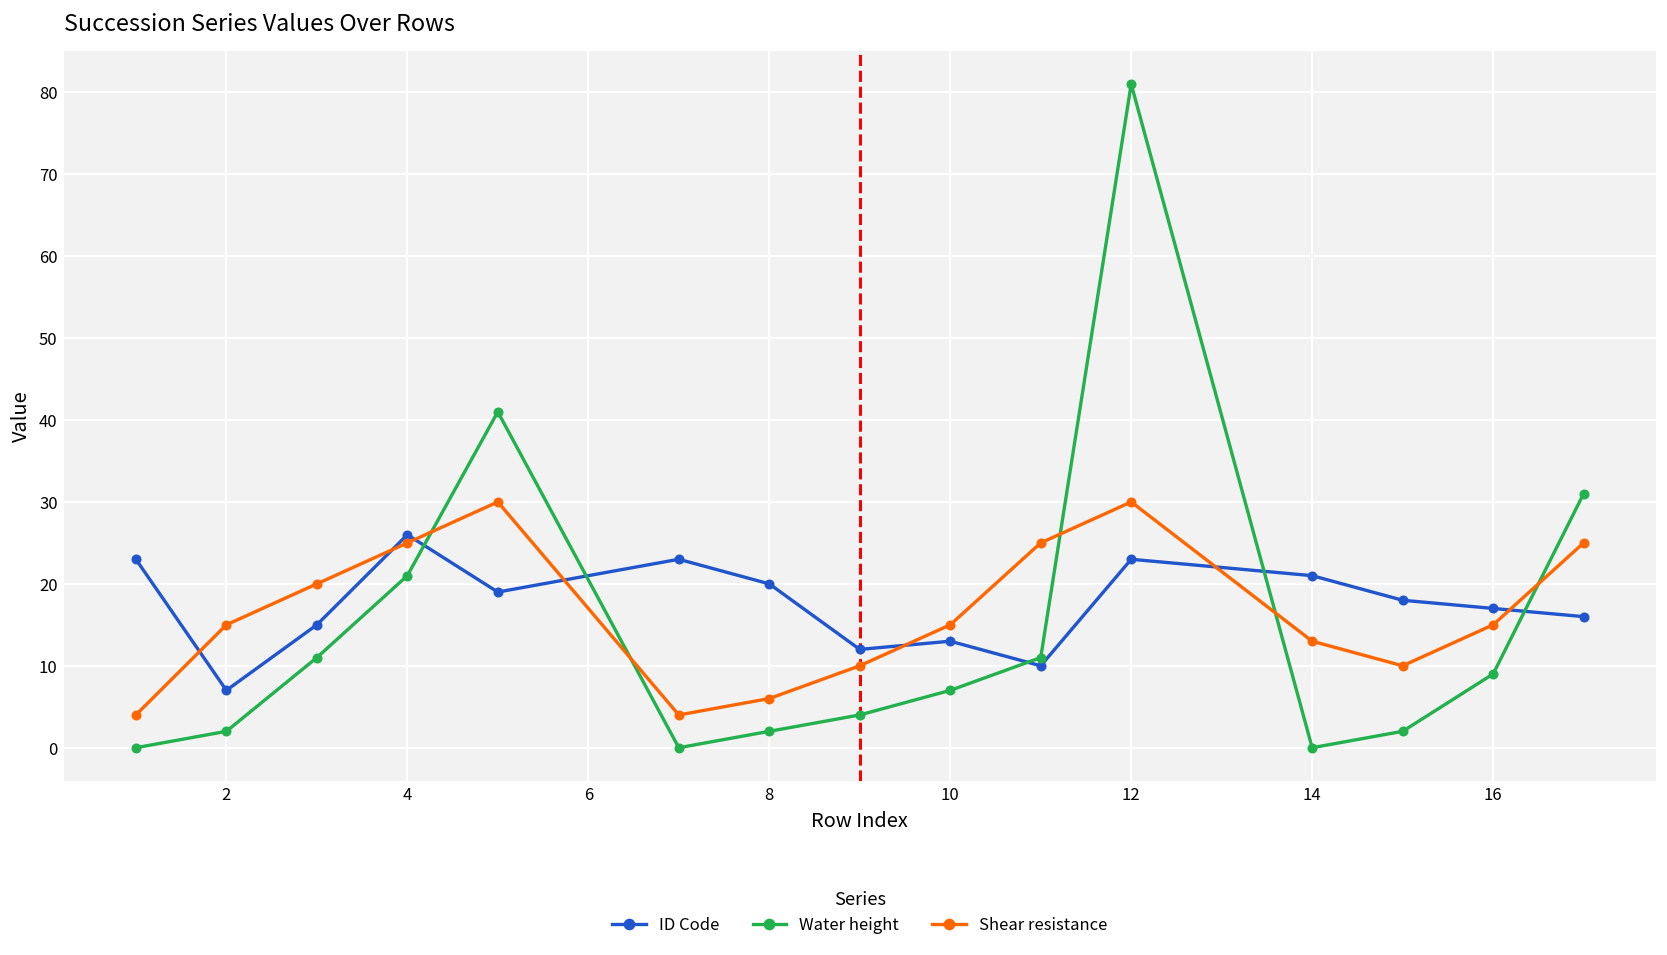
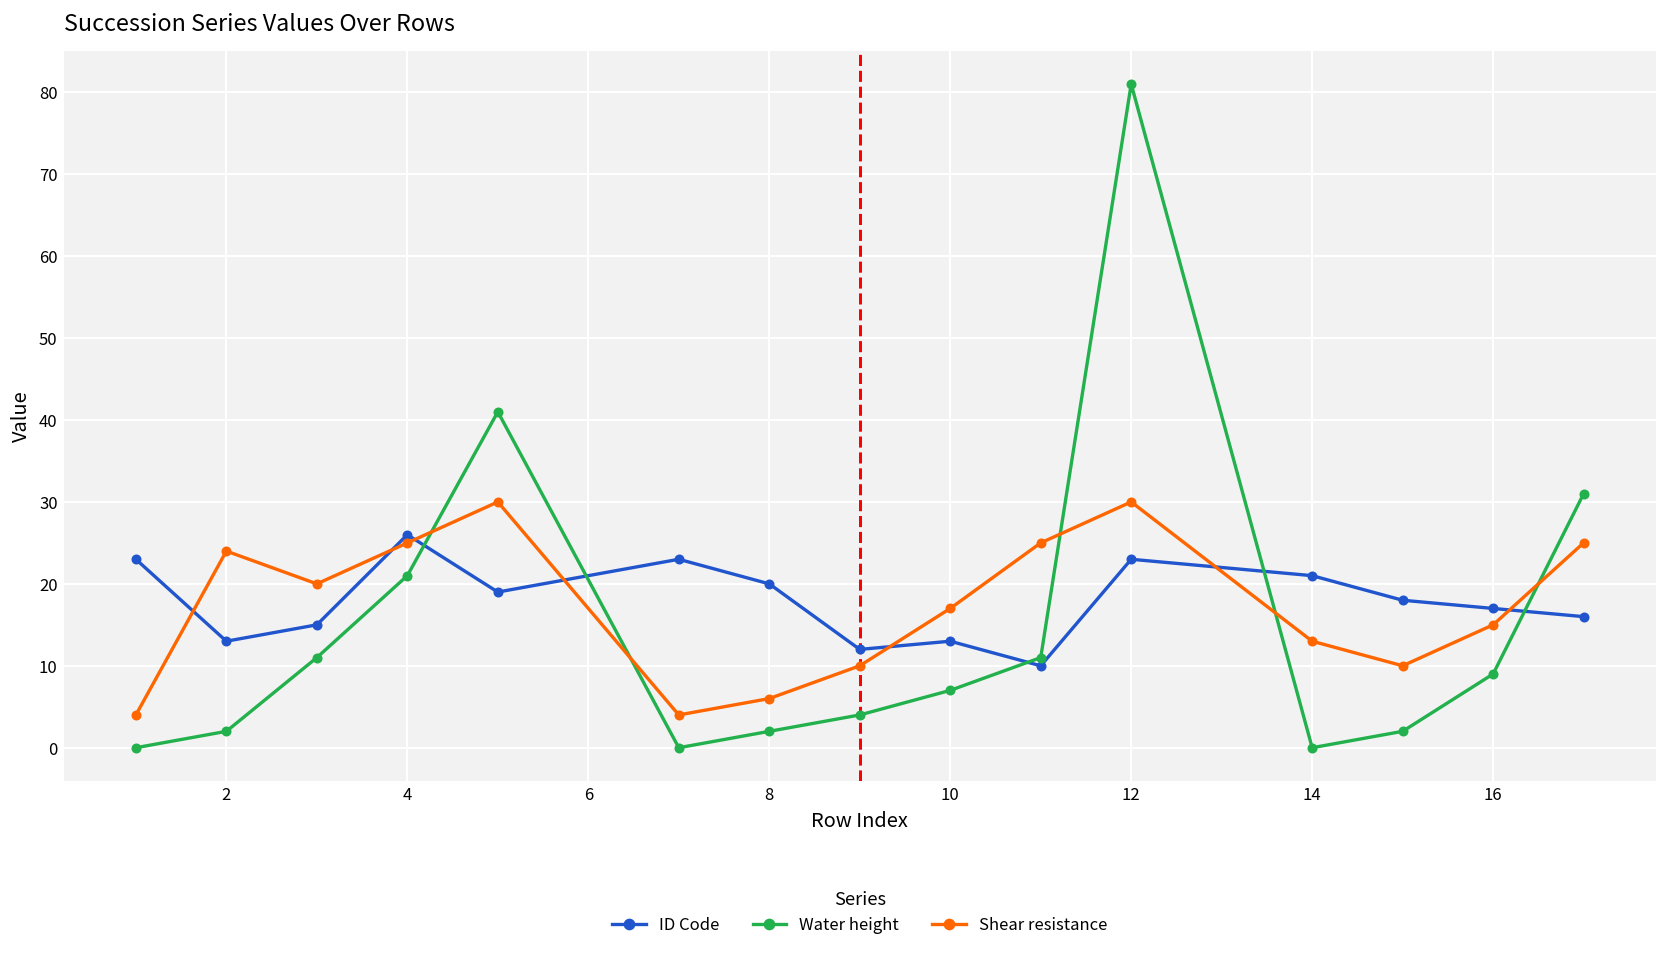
  {
    "ID Code": {
-     "2": 7,
+     "2": 13,
      "4": 26,
      "8": 20,
      "10": 13,
      "12": 23,
      "14": 21,
      "16": 17
    },
    "Water height": {
      "2": 2,
      "4": 21,
      "8": 2,
      "10": 7,
      "12": 81,
      "14": 0,
      "16": 9
    },
    "Shear resistance": {
-     "2": 15,
+     "2": 24,
      "4": 25,
      "8": 6,
-     "10": 15,
+     "10": 17,
      "12": 30,
      "14": 13,
      "16": 15
    }
  }
